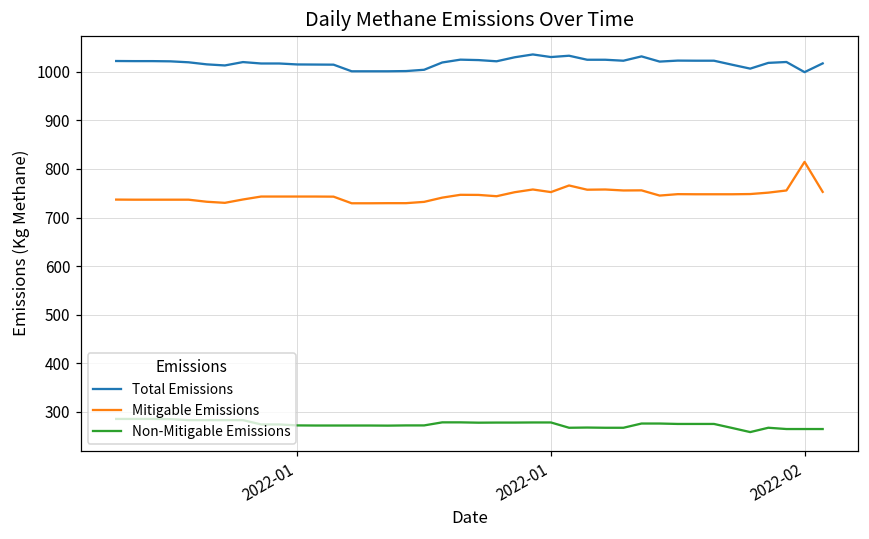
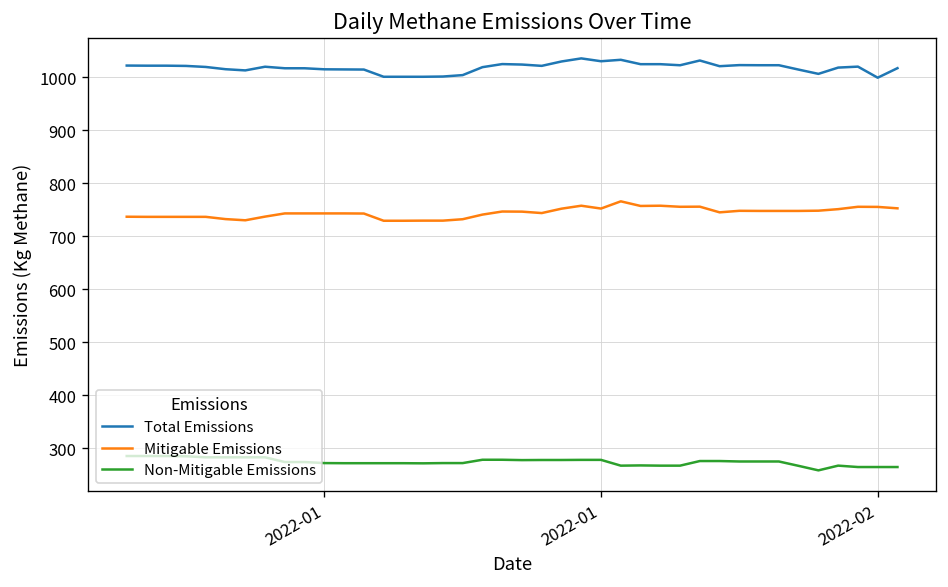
  {
    "Total Emissions": {
      "2022-02": 1000
    },
    "Mitigable Emissions": {
-     "2022-02": 810
+     "2022-02": 760
    },
    "Non-Mitigable Emissions": {
      "2022-02": 260
    }
  }
